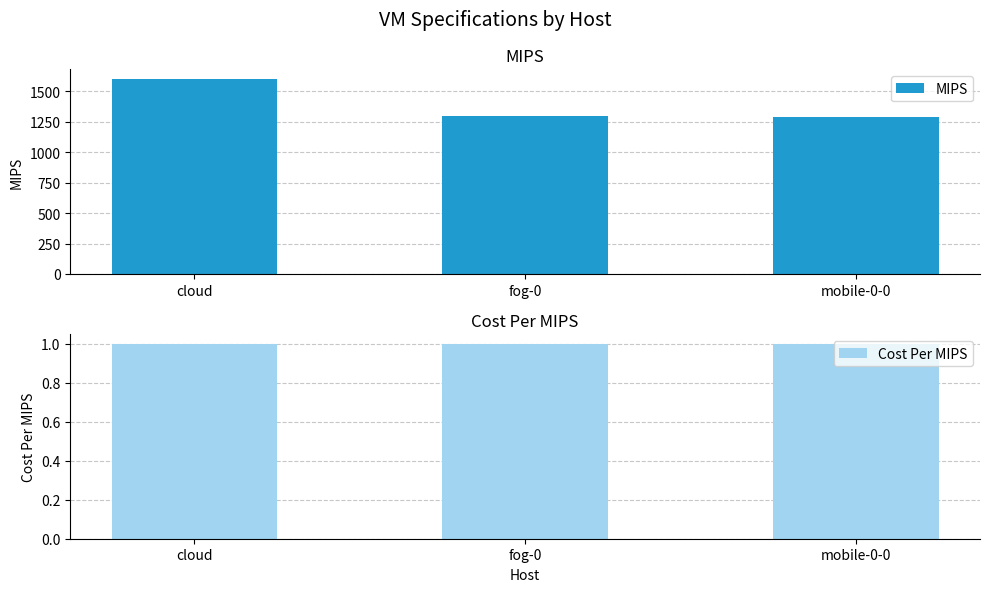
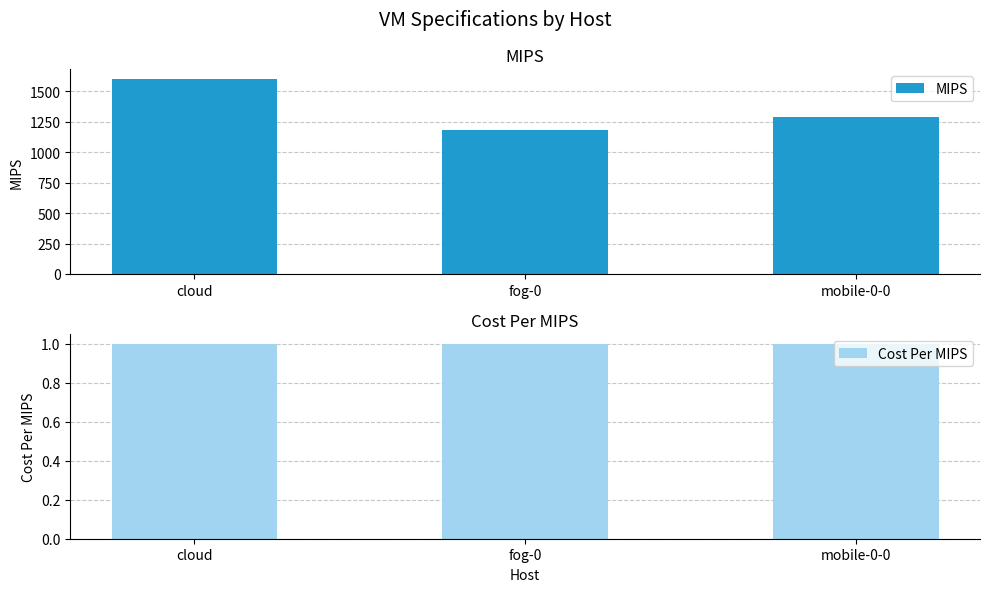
  {
    "MIPS": {
      "cloud": 1600,
-     "fog-0": 1300,
+     "fog-0": 1180,
      "mobile-0-0": 1290
    },
    "Cost Per MIPS": {
      "cloud": 1.00,
      "fog-0": 1.00
    }
  }
